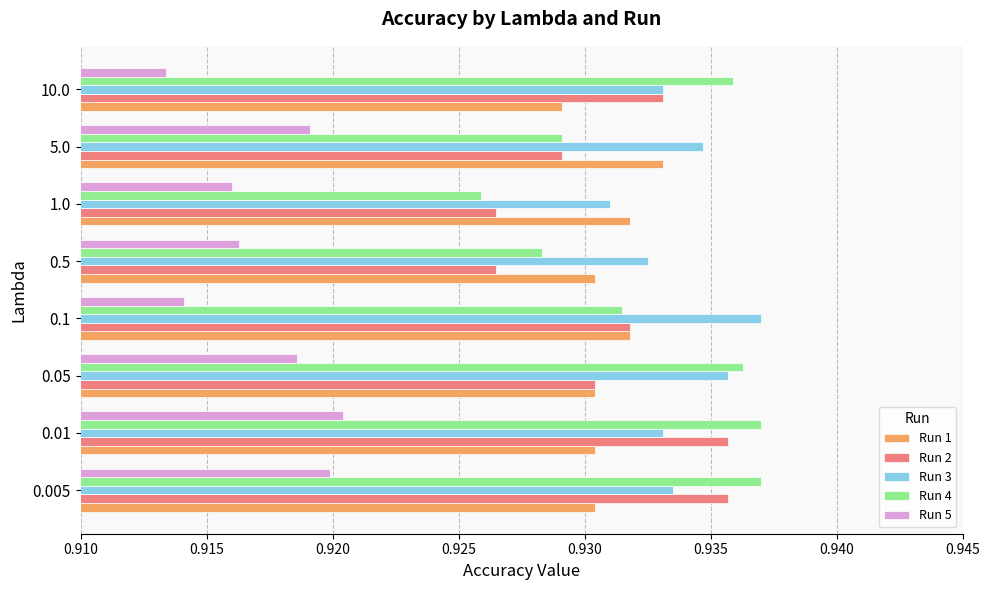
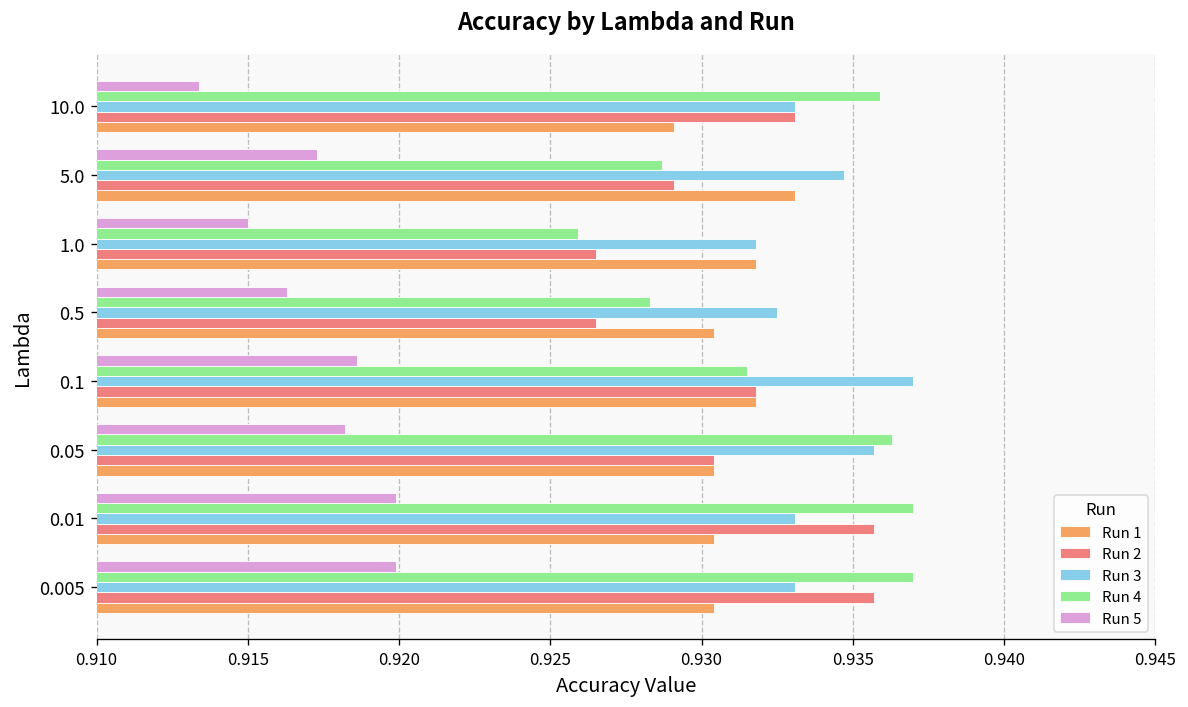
  {
    "Run 3": {
      "10.0": 0.9331,
      "5.0": 0.9347,
-     "1.0": 0.9310,
+     "1.0": 0.9318,
      "0.5": 0.9325,
      "0.1": 0.9370,
      "0.05": 0.9357,
      "0.01": 0.9331,
-     "0.005": 0.9335
+     "0.005": 0.9331
    },
    "Run 4": {
      "10.0": 0.9359,
-     "5.0": 0.9291,
+     "5.0": 0.9287,
      "1.0": 0.9259,
      "0.5": 0.9283,
      "0.1": 0.9315,
      "0.05": 0.9363,
      "0.01": 0.9370,
      "0.005": 0.9370
    },
    "Run 5": {
      "10.0": 0.9134,
-     "5.0": 0.9191,
-     "1.0": 0.916,
+     "5.0": 0.9173,
+     "1.0": 0.915,
      "0.5": 0.9163,
-     "0.1": 0.9141,
-     "0.05": 0.9186,
-     "0.01": 0.9204,
+     "0.1": 0.9186,
+     "0.05": 0.9182,
+     "0.01": 0.9199,
      "0.005": 0.9199
    }
  }
